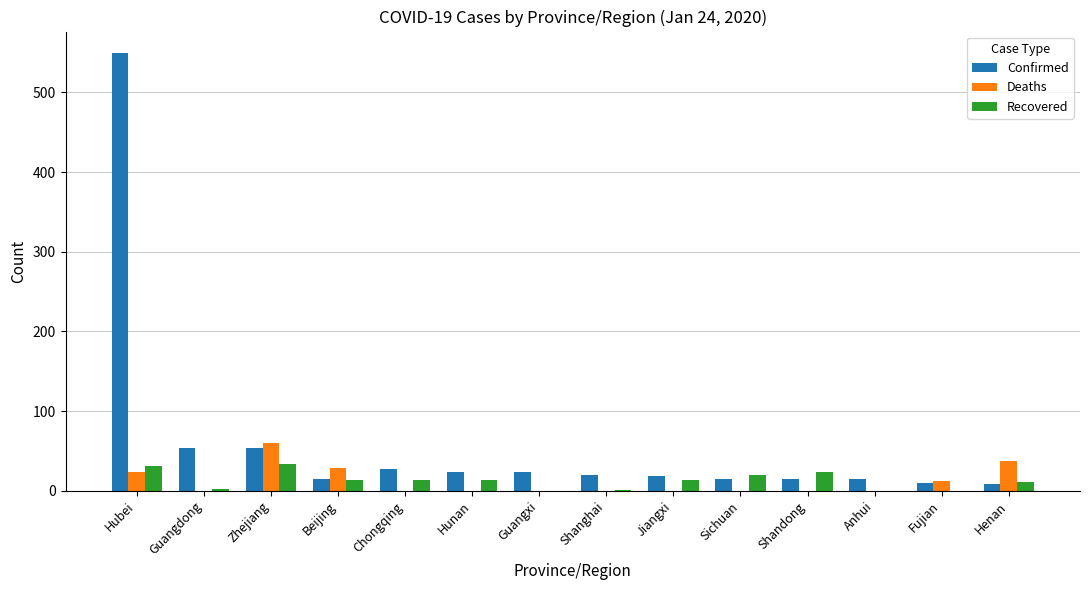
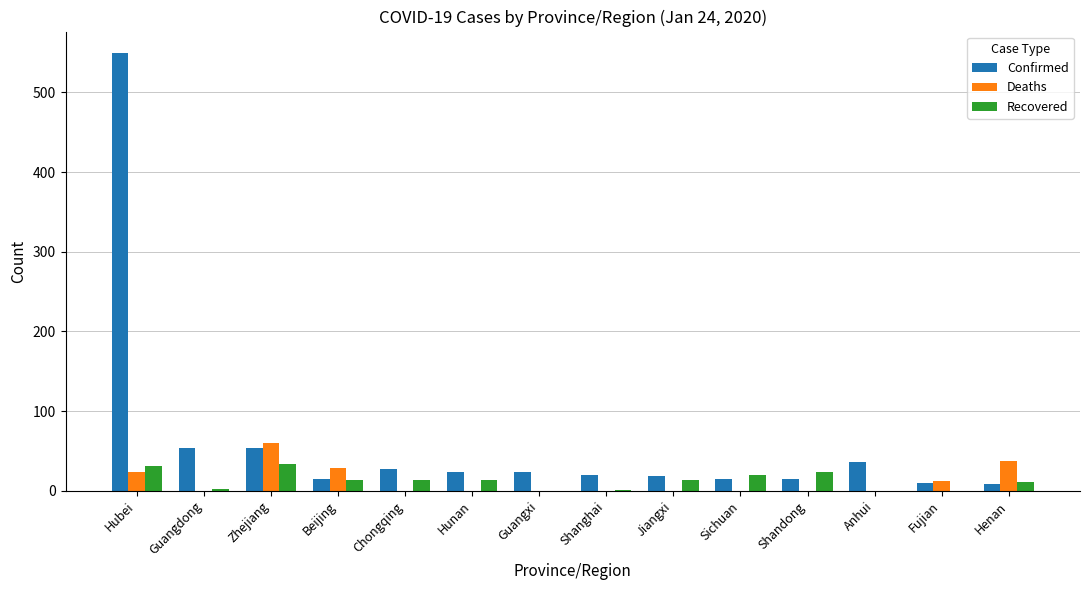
  {
    "Confirmed": {
      "Hubei": 550,
      "Guangdong": 50,
      "Zhejiang": 50,
      "Beijing": 20,
      "Chongqing": 30,
      "Hunan": 20,
      "Guangxi": 20,
      "Shanghai": 20,
      "Jiangxi": 20,
      "Sichuan": 20,
      "Shandong": 20,
-     "Anhui": 20,
+     "Anhui": 40,
      "Fujian": 10,
      "Henan": 10
    },
    "Deaths": {
      "Hubei": 20,
      "Guangdong": 0,
      "Zhejiang": 60,
      "Beijing": 30,
      "Chongqing": 0,
      "Hunan": 0,
      "Guangxi": 0,
      "Shanghai": 0,
      "Jiangxi": 0,
      "Sichuan": 0,
      "Shandong": 0,
      "Anhui": 0,
      "Fujian": 10,
      "Henan": 40
    },
    "Recovered": {
      "Hubei": 30,
      "Zhejiang": 30,
      "Beijing": 10,
      "Chongqing": 10,
      "Hunan": 10,
      "Guangxi": 0,
      "Jiangxi": 10,
      "Sichuan": 20,
      "Shandong": 20,
      "Anhui": 0,
      "Fujian": 0,
      "Henan": 10
    }
  }
